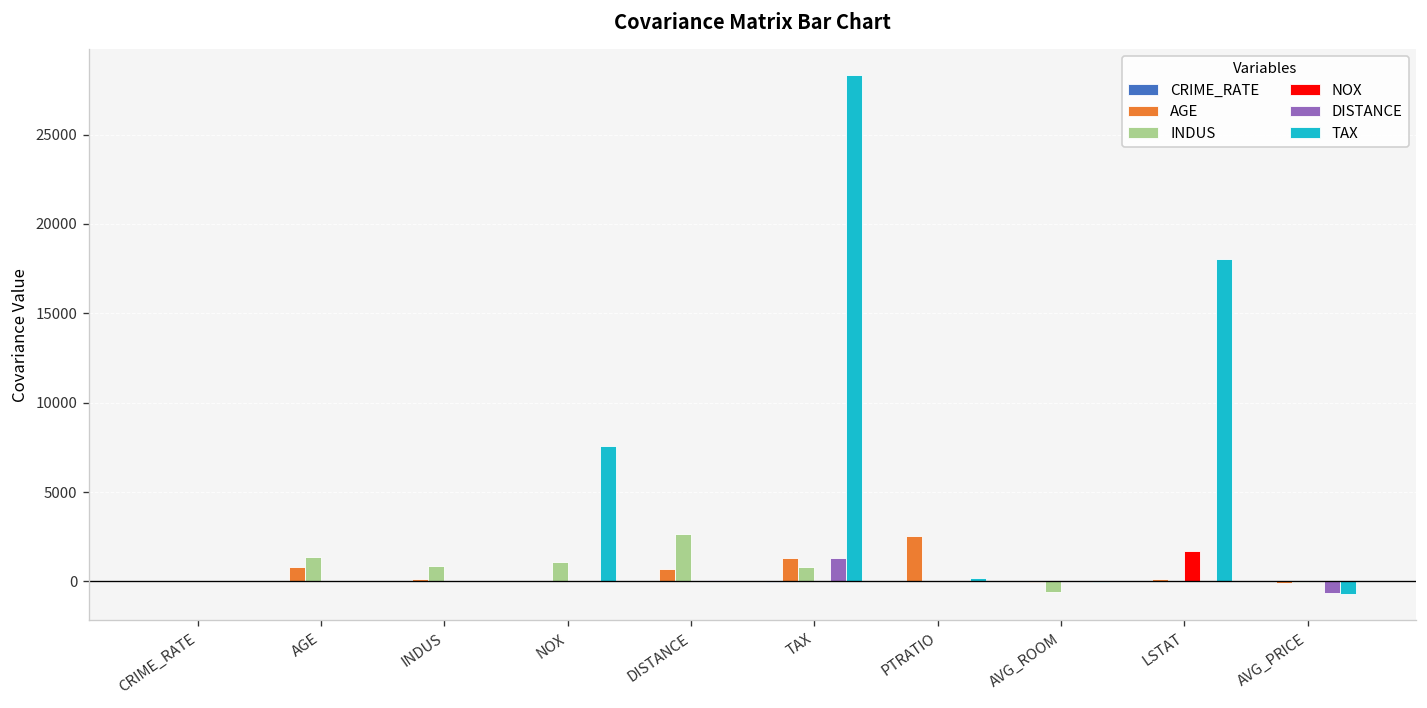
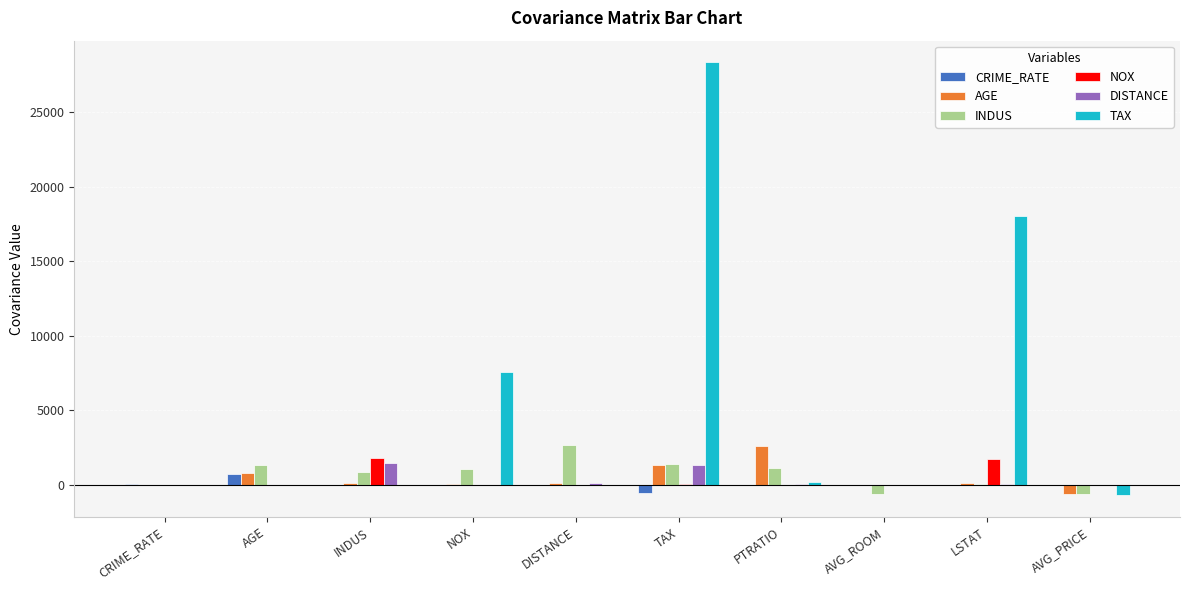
  {
    "CRIME_RATE": {
-     "AGE": 0,
-     "TAX": 0
+     "AGE": 700,
+     "TAX": -600
    },
    "AGE": {
      "CRIME_RATE": 0,
      "AGE": 800,
-     "DISTANCE": 700,
+     "DISTANCE": 100,
      "TAX": 1300,
      "PTRATIO": 2600,
-     "AVG_PRICE": -100
+     "AVG_PRICE": -600
    },
    "INDUS": {
      "CRIME_RATE": 0,
      "AGE": 1300,
      "INDUS": 800,
      "NOX": 1100,
      "DISTANCE": 2600,
-     "TAX": 800,
-     "PTRATIO": 0,
+     "TAX": 1400,
+     "PTRATIO": 1100,
      "AVG_ROOM": -600,
-     "AVG_PRICE": 0
+     "AVG_PRICE": -700
    },
    "NOX": {
      "CRIME_RATE": 0,
      "AGE": 0,
-     "INDUS": 0,
+     "INDUS": 1800,
      "LSTAT": 1700
    },
    "DISTANCE": {
      "CRIME_RATE": 0,
      "AGE": 0,
-     "INDUS": 0,
+     "INDUS": 1400,
      "NOX": 0,
      "TAX": 1300,
-     "AVG_PRICE": -600
+     "AVG_PRICE": 0
    },
    "TAX": {
      "CRIME_RATE": 0,
      "AGE": 0,
      "INDUS": 0,
      "NOX": 7600,
      "DISTANCE": 0,
      "TAX": 28300,
      "LSTAT": 18000,
      "AVG_PRICE": -700
    }
  }
